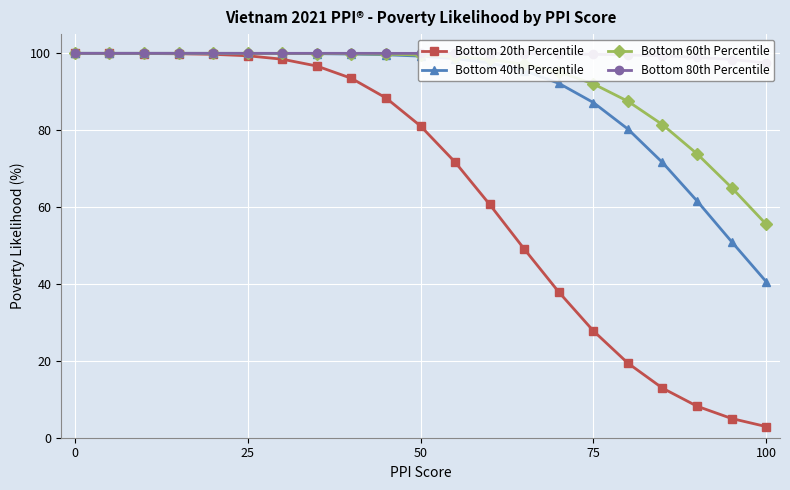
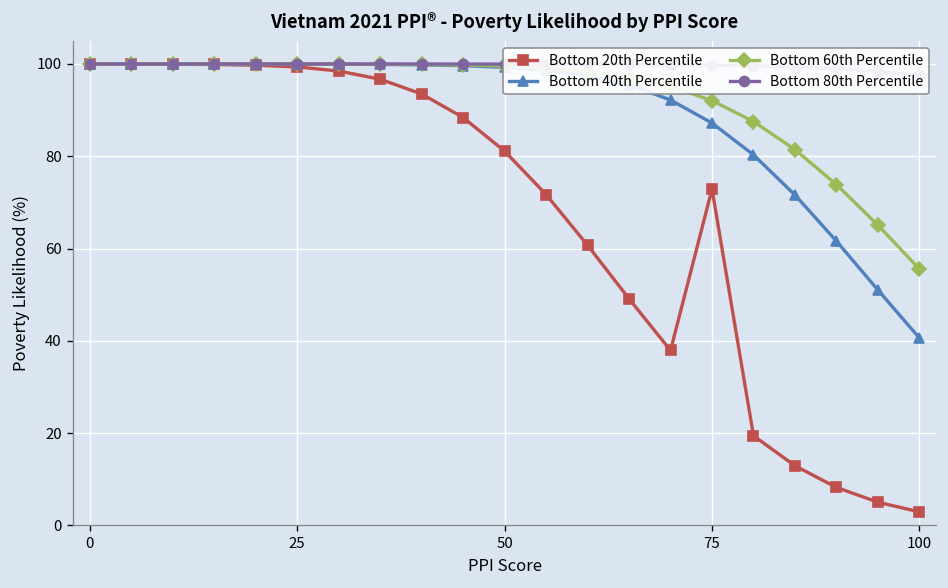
  {
    "Bottom 20th Percentile": {
      "50": 81,
-     "75": 28,
+     "75": 73,
      "100": 3
    },
    "Bottom 40th Percentile": {
      "75": 87,
      "100": 41
    },
    "Bottom 60th Percentile": {
      "75": 92,
      "100": 56
    }
  }
